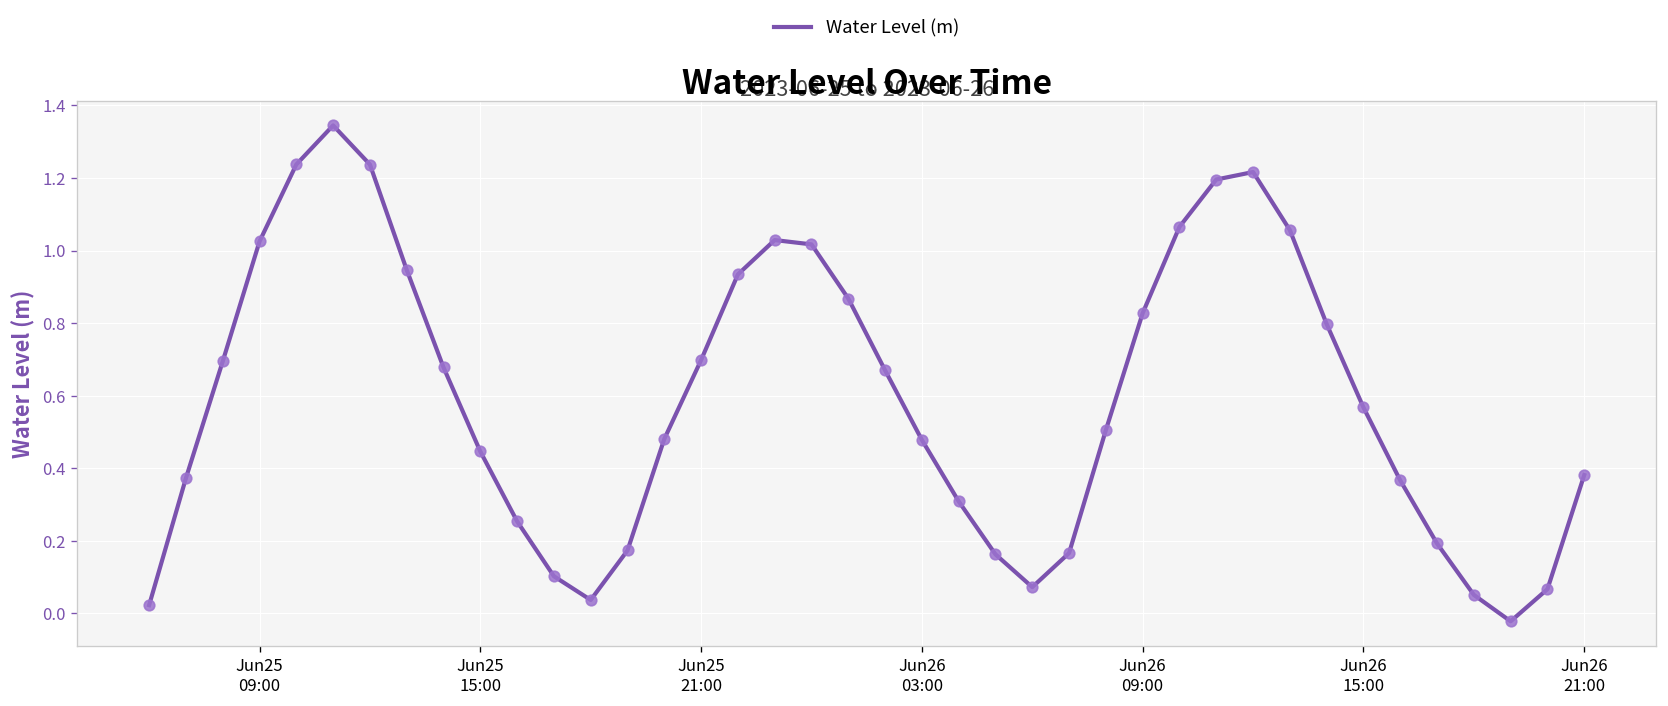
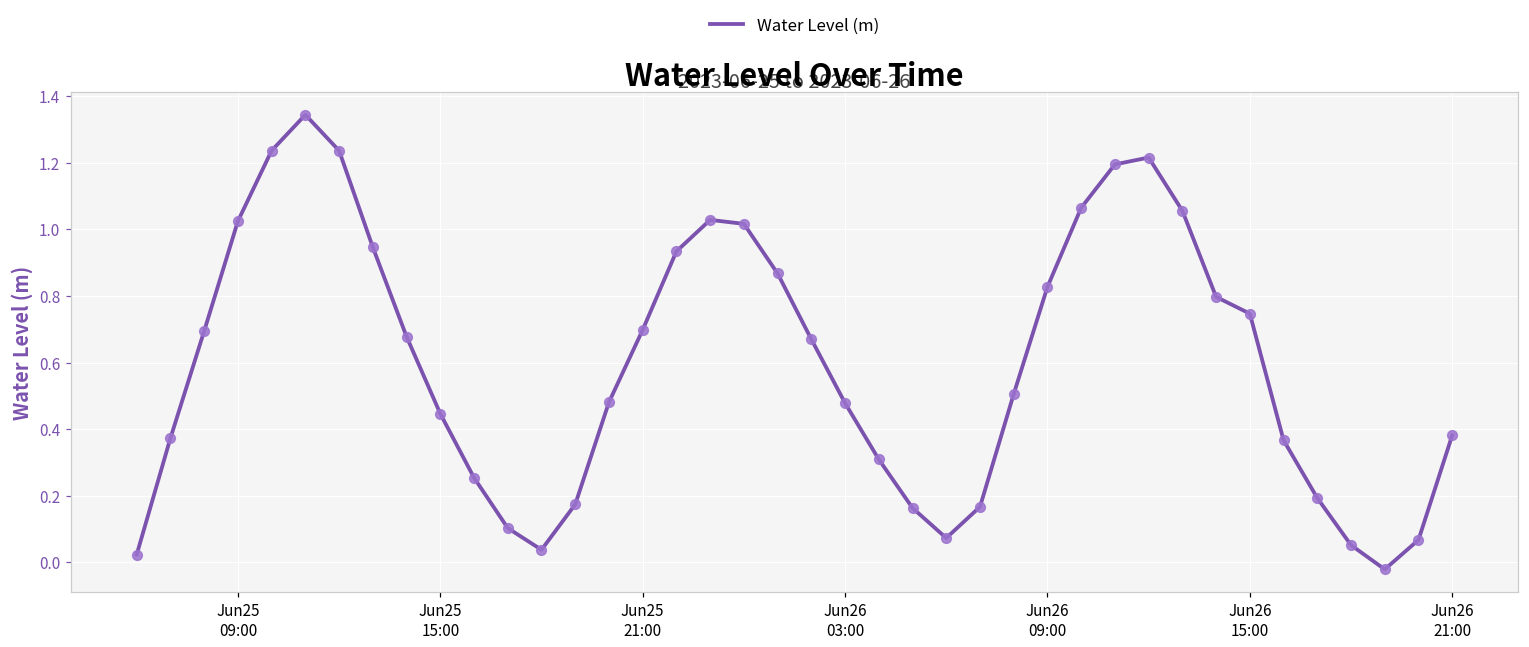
  {
    "Jun25 09:00": 1.03,
    "Jun25 15:00": 0.45,
    "Jun25 21:00": 0.70,
    "Jun26 03:00": 0.48,
    "Jun26 09:00": 0.83,
-   "Jun26 15:00": 0.57,
+   "Jun26 15:00": 0.75,
    "Jun26 21:00": 0.38
  }
